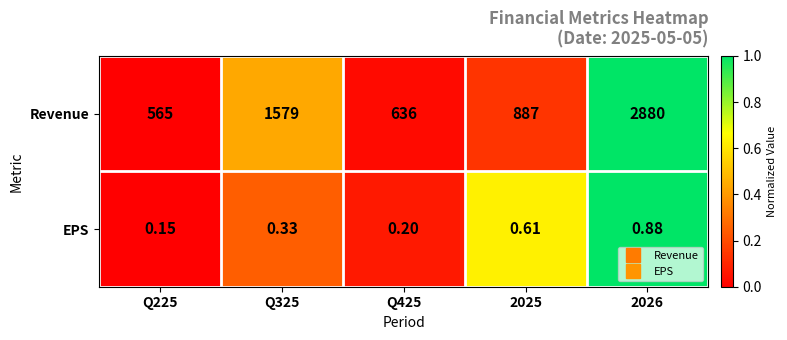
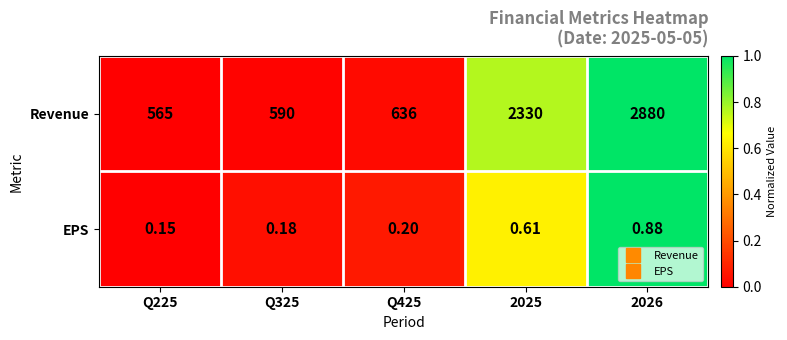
  {
    "Revenue": {
      "Q225": 565,
-     "Q325": 1579,
+     "Q325": 590,
      "Q425": 636,
-     "2025": 887,
+     "2025": 2330,
      "2026": 2880
    },
    "EPS": {
      "Q225": 0.15,
-     "Q325": 0.33,
+     "Q325": 0.18,
      "Q425": 0.20,
      "2025": 0.61,
      "2026": 0.88
    }
  }
